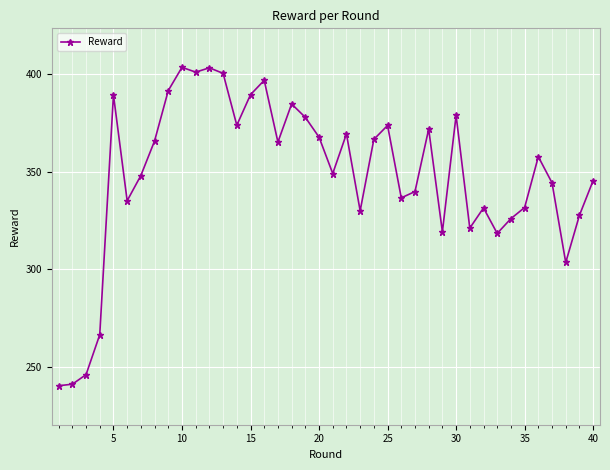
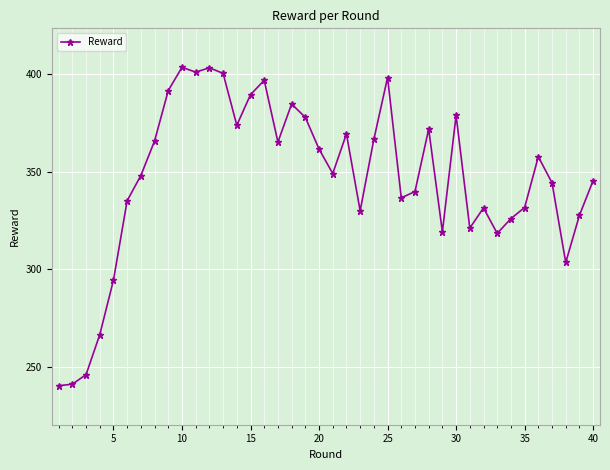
  {
-   "5": 389,
+   "5": 294,
    "10": 404,
    "15": 389,
-   "20": 368,
-   "25": 374,
+   "20": 362,
+   "25": 398,
    "30": 379,
    "35": 332,
    "40": 345
  }
